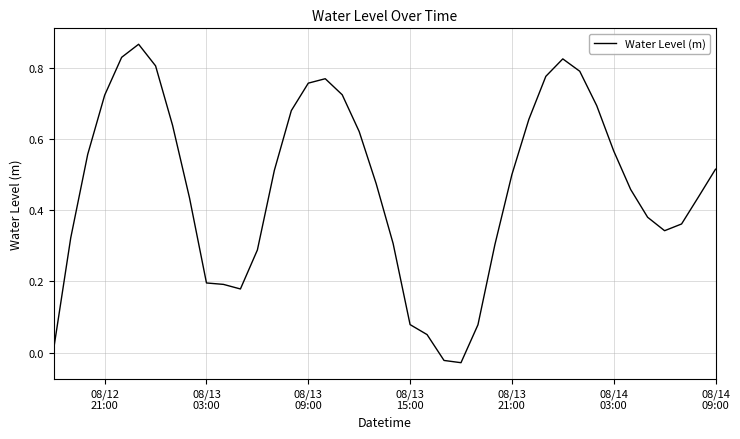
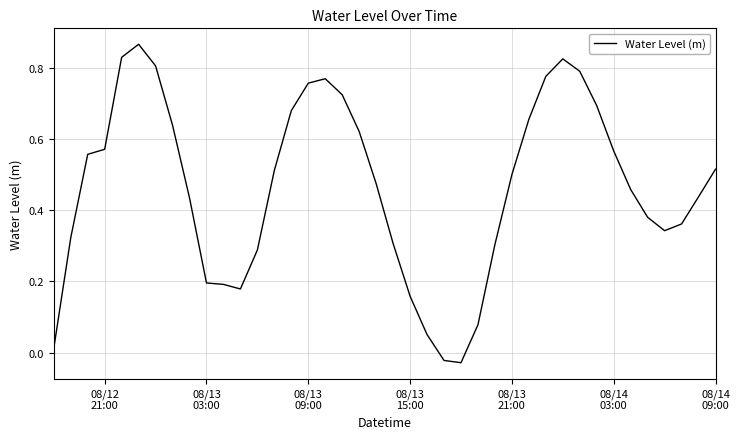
  {
-   "08/12 21:00": 0.72,
+   "08/12 21:00": 0.57,
    "08/13 03:00": 0.20,
    "08/13 09:00": 0.76,
-   "08/13 15:00": 0.08,
+   "08/13 15:00": 0.16,
    "08/13 21:00": 0.50,
    "08/14 03:00": 0.57,
    "08/14 09:00": 0.52
  }
